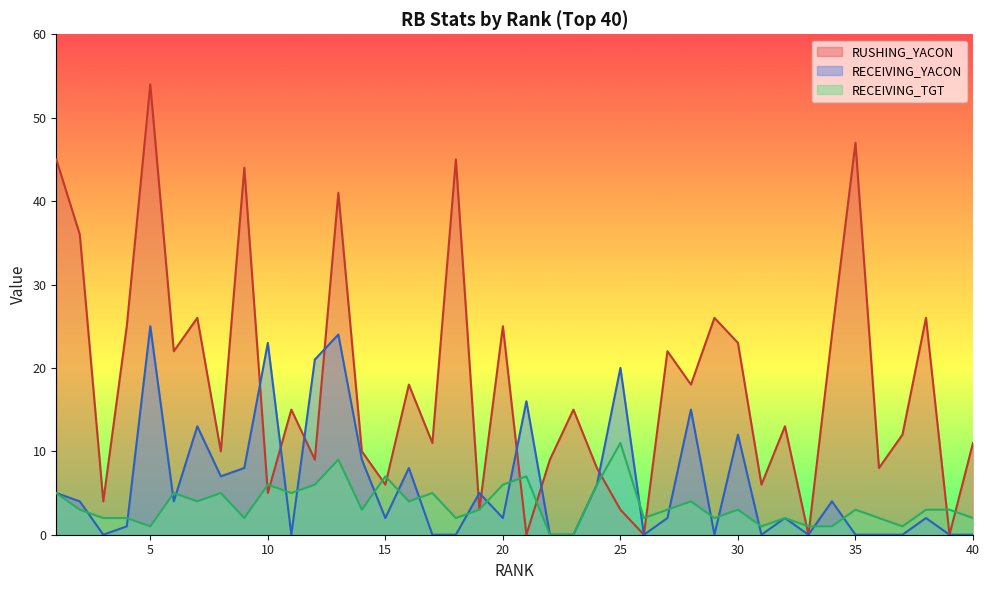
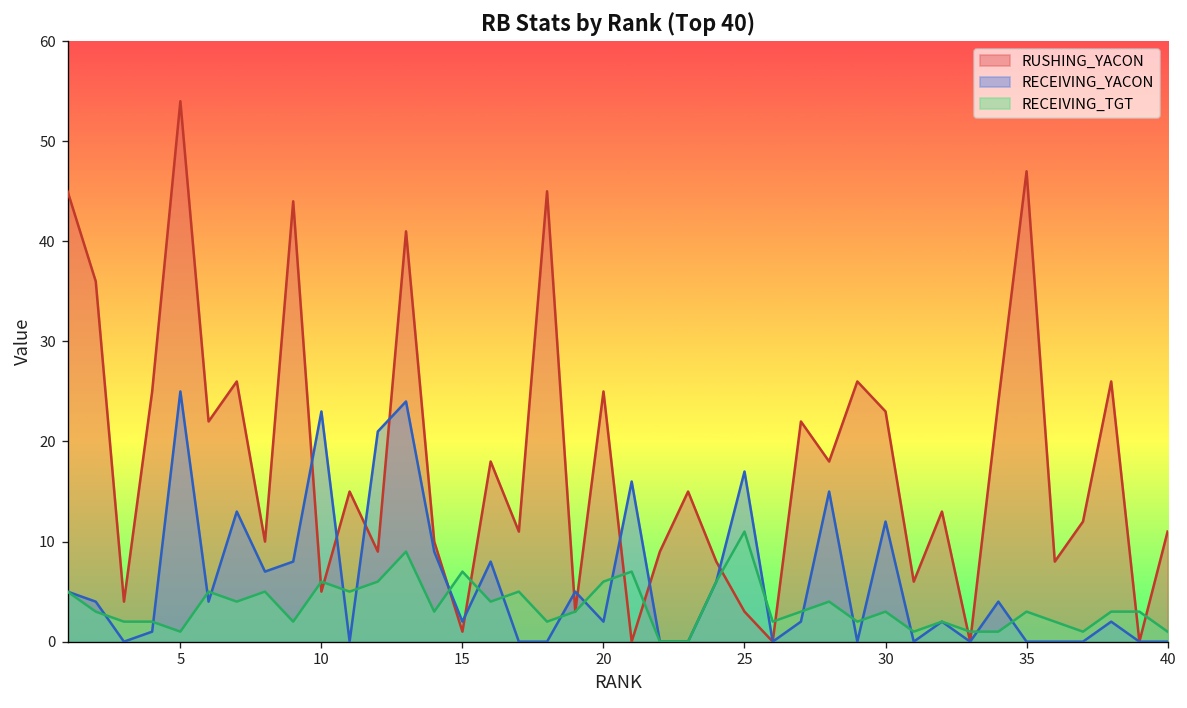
  {
    "RUSHING_YACON": {
      "5": 54,
      "10": 5,
-     "15": 6,
+     "15": 1,
      "20": 25,
      "25": 3,
      "30": 23,
      "35": 47,
      "40": 11
    },
    "RECEIVING_YACON": {
      "5": 25,
      "10": 23,
      "15": 2,
      "20": 2,
-     "25": 20,
+     "25": 17,
      "30": 12,
      "35": 0,
      "40": 0
    },
    "RECEIVING_TGT": {
      "5": 1,
      "10": 6,
      "15": 7,
      "20": 6,
      "25": 11,
      "30": 3,
      "35": 3,
-     "40": 2
+     "40": 1
    }
  }
